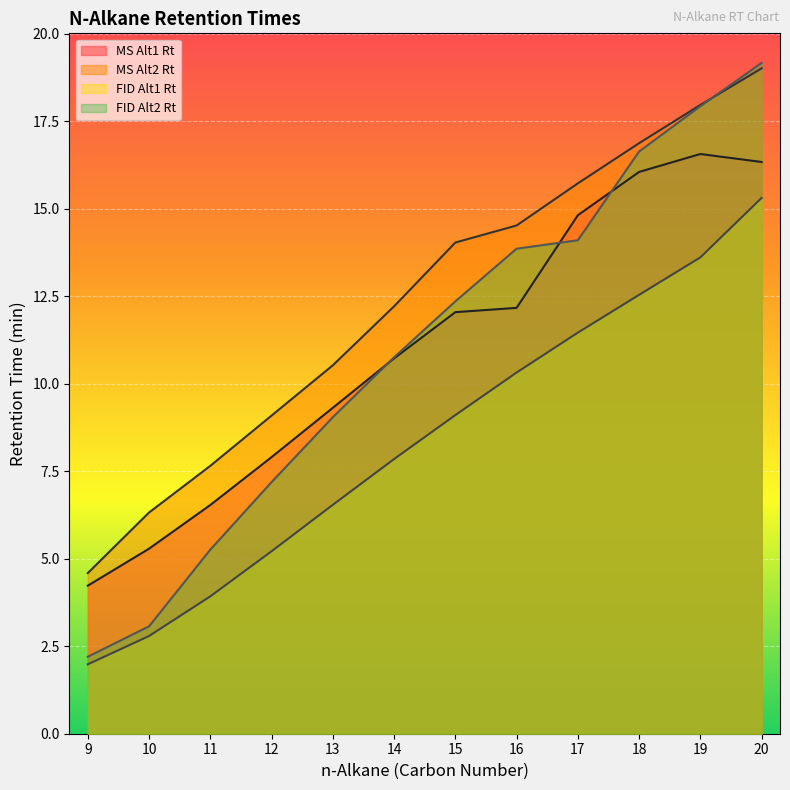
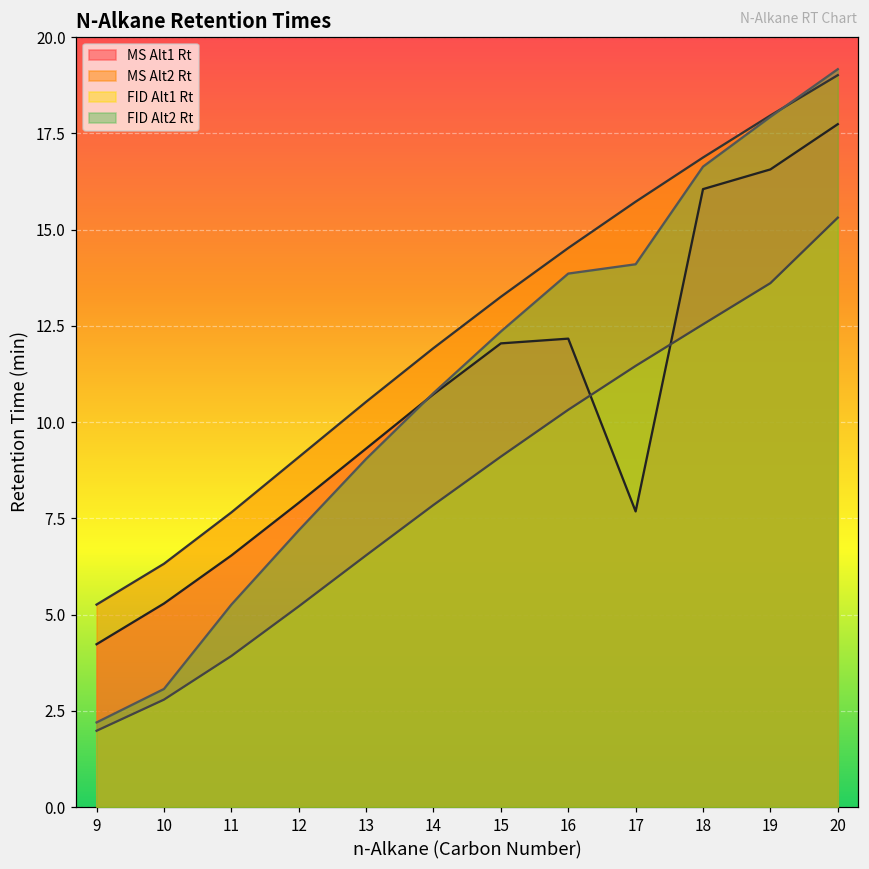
  {
    "MS Alt1 Rt": {
      "9": 4.2,
      "10": 5.3,
      "11": 6.5,
      "12": 7.9,
      "13": 9.3,
      "15": 12.0,
      "16": 12.2,
-     "17": 14.8,
+     "17": 7.7,
      "18": 16.1,
      "19": 16.6,
-     "20": 16.3
+     "20": 17.7
    },
    "MS Alt2 Rt": {
-     "9": 4.6,
+     "9": 5.3,
      "10": 6.3,
      "11": 7.7,
      "12": 9.1,
      "13": 10.5,
-     "14": 12.2,
-     "15": 14.0,
+     "14": 11.9,
+     "15": 13.3,
      "16": 14.5,
      "17": 15.7,
      "18": 16.9,
      "20": 19.0
    },
    "FID Alt1 Rt": {
      "9": 2.0,
      "10": 2.8,
      "11": 3.9,
      "12": 5.2,
      "13": 6.5,
      "14": 7.8,
      "15": 9.1,
      "16": 10.3,
      "17": 11.5,
      "18": 12.5,
      "19": 13.6,
      "20": 15.3
    },
    "FID Alt2 Rt": {
      "9": 2.2,
      "10": 3.1,
      "11": 5.3,
      "12": 7.2,
      "13": 9.0,
      "15": 12.4,
      "16": 13.9,
      "17": 14.1,
      "18": 16.6,
      "20": 19.2
    }
  }
